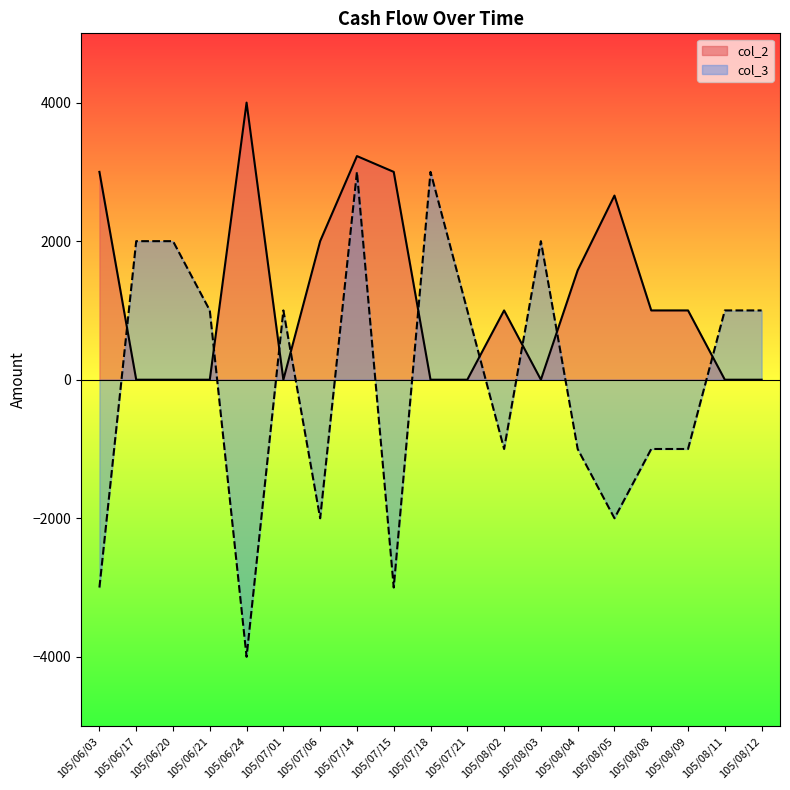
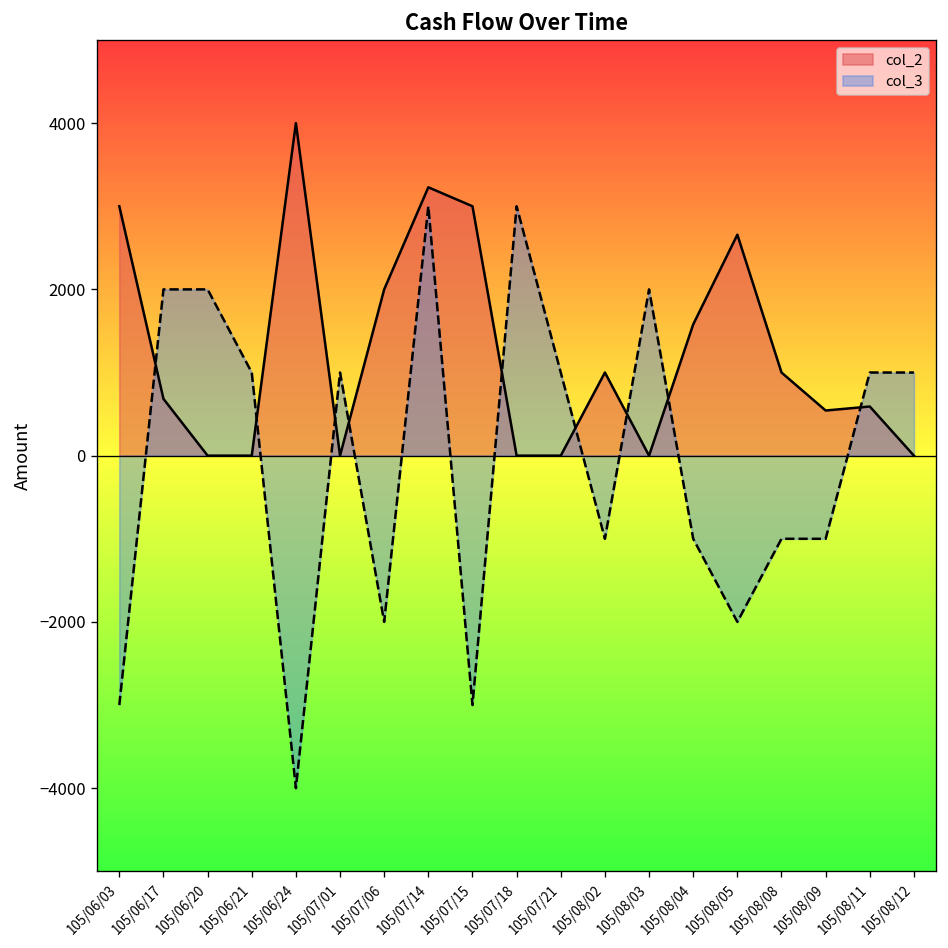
  {
    "col_2": {
      "105/06/03": 3000,
-     "105/06/17": 0,
+     "105/06/17": 700,
      "105/06/20": 0,
      "105/06/21": 0,
      "105/06/24": 4000,
      "105/07/01": 0,
      "105/07/06": 2000,
      "105/07/14": 3200,
      "105/07/15": 3000,
      "105/07/18": 0,
      "105/07/21": 0,
      "105/08/02": 1000,
      "105/08/03": 0,
      "105/08/04": 1600,
      "105/08/05": 2700,
      "105/08/08": 1000,
-     "105/08/09": 1000,
-     "105/08/11": 0,
+     "105/08/09": 500,
+     "105/08/11": 600,
      "105/08/12": 0
    }
  }
